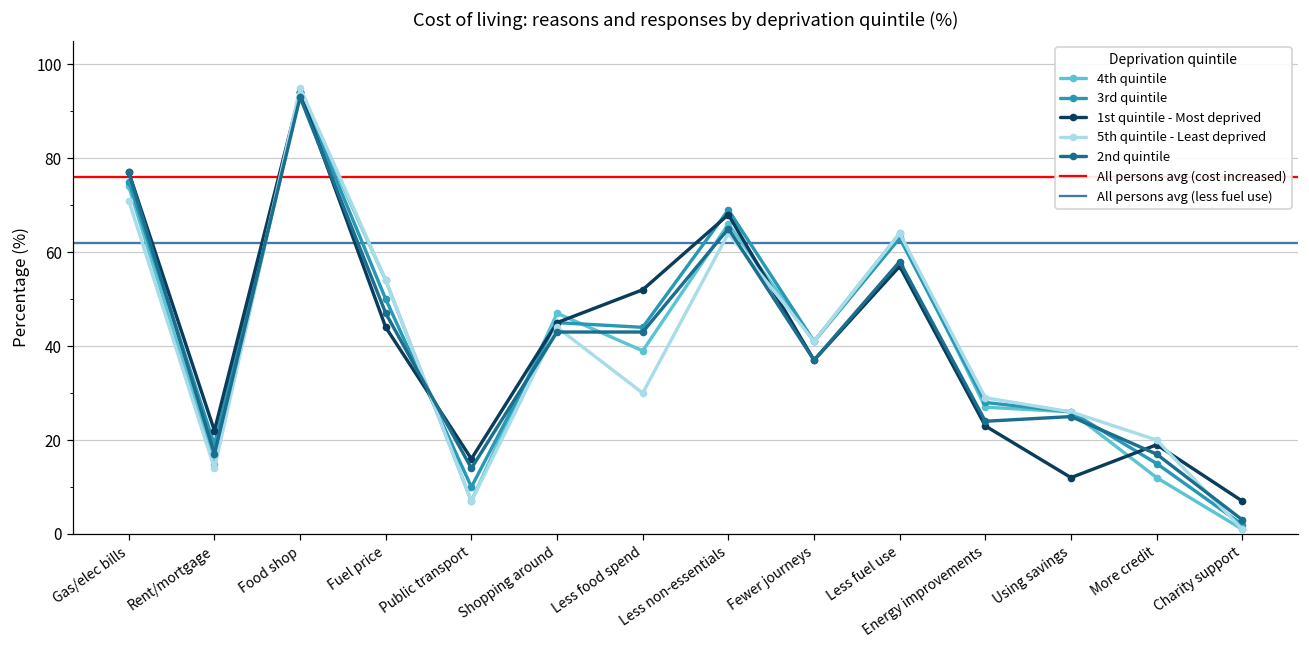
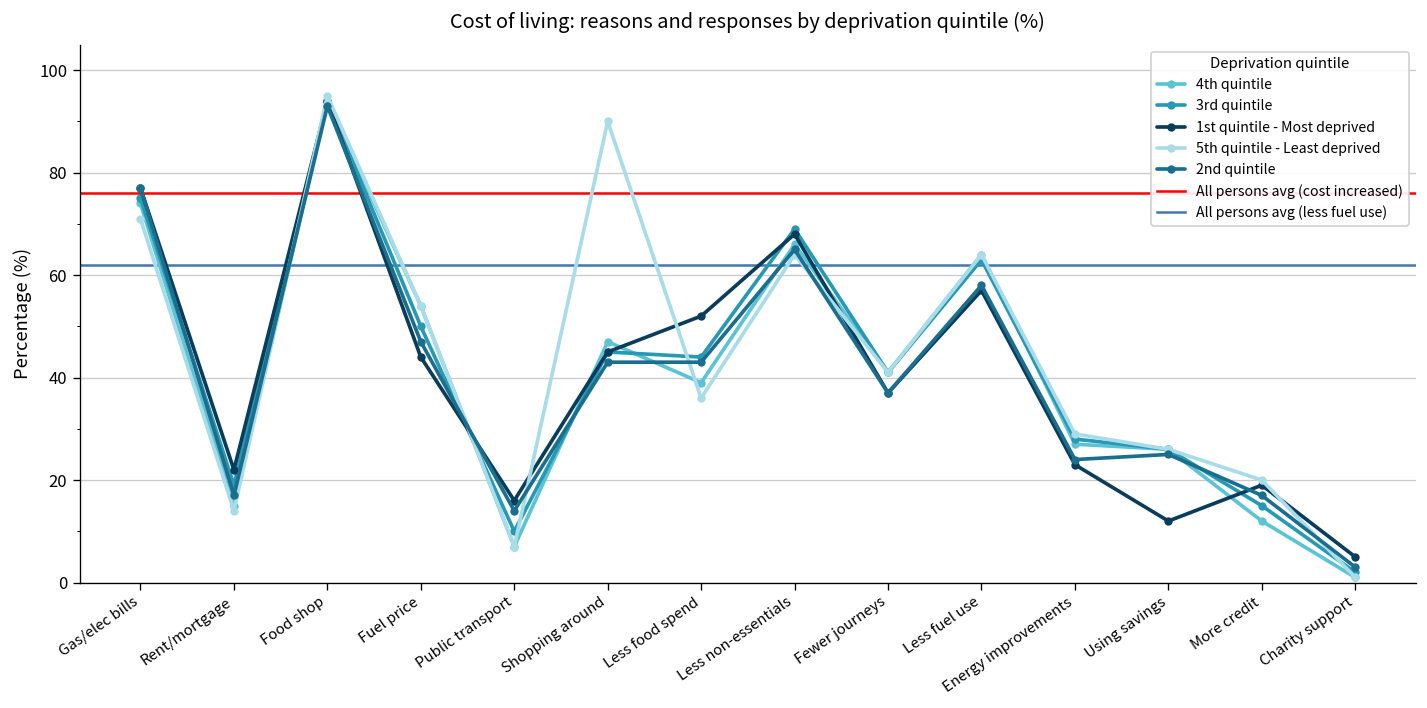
  {
    "4th quintile": {
      "Gas/elec bills": 74,
      "Rent/mortgage": 15,
      "Shopping around": 47,
      "Less food spend": 39,
      "Less non-essentials": 66,
      "Energy improvements": 27,
      "More credit": 12
    },
    "1st quintile - Most deprived": {
      "Rent/mortgage": 22,
      "Fuel price": 44,
      "Public transport": 16,
      "Less food spend": 52,
      "Less non-essentials": 68,
      "Less fuel use": 57,
      "Energy improvements": 23,
      "Using savings": 12,
      "More credit": 19,
-     "Charity support": 7
+     "Charity support": 5
    },
    "5th quintile - Least deprived": {
      "Gas/elec bills": 71,
      "Rent/mortgage": 14,
      "Food shop": 95,
-     "Shopping around": 44,
-     "Less food spend": 30,
+     "Shopping around": 90,
+     "Less food spend": 36,
      "Less non-essentials": 64,
      "Energy improvements": 29,
      "More credit": 20
    }
  }
